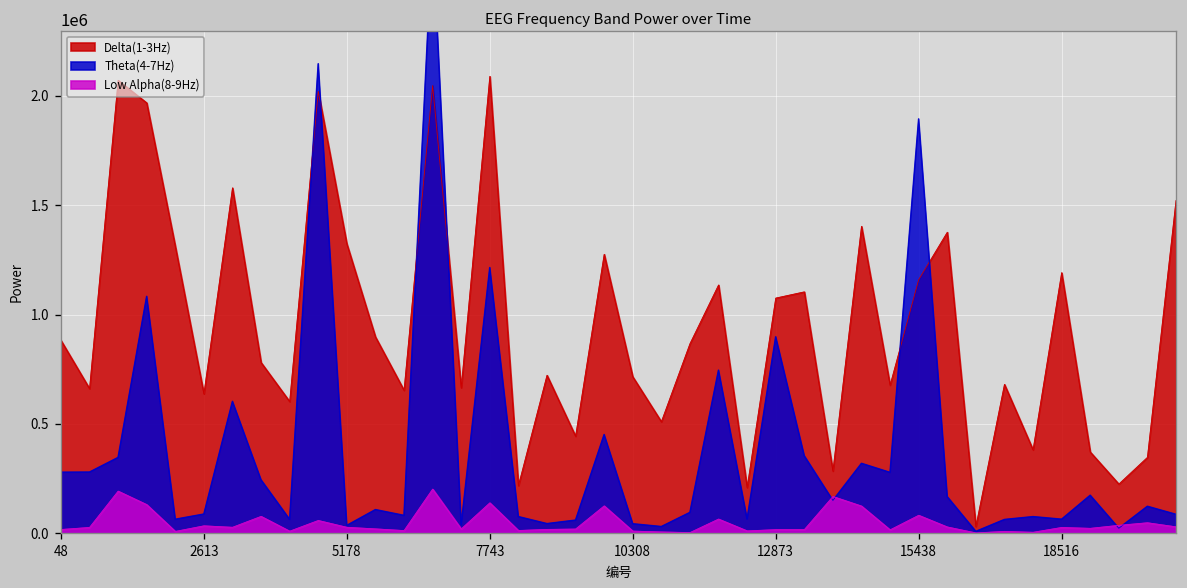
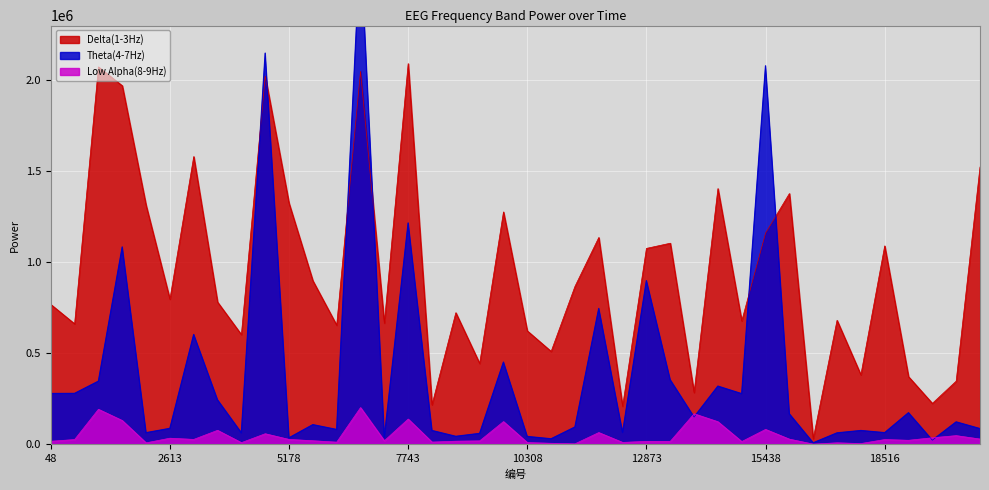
  {
    "Delta(1-3Hz)": {
-     "48": 880000,
-     "2613": 640000,
+     "48": 770000,
+     "2613": 800000,
      "5178": 1320000,
      "7743": 2090000,
-     "10308": 720000,
+     "10308": 620000,
      "12873": 1080000,
      "15438": 1160000,
-     "18516": 1190000
+     "18516": 1090000
    },
    "Theta(4-7Hz)": {
      "48": 280000,
      "2613": 90000,
      "7743": 1210000,
      "10308": 40000,
      "12873": 900000,
-     "15438": 1890000,
+     "15438": 2080000,
      "18516": 60000
    },
    "Low Alpha(8-9Hz)": {
      "48": 20000,
      "2613": 30000,
      "7743": 140000,
      "10308": 10000,
      "12873": 20000,
      "15438": 80000,
      "18516": 30000
    }
  }
